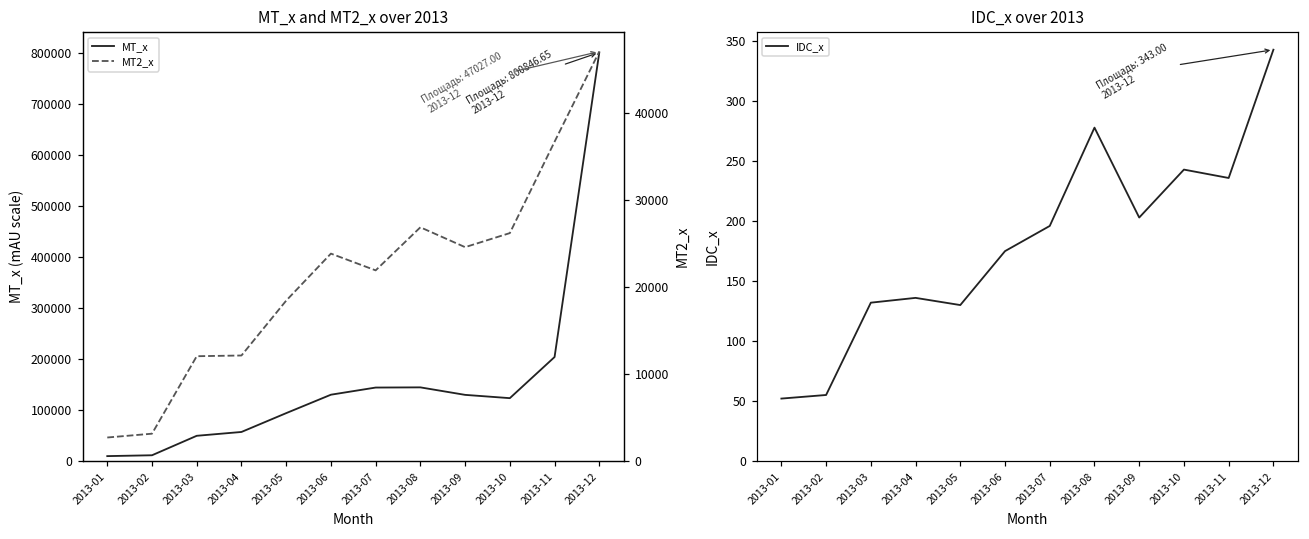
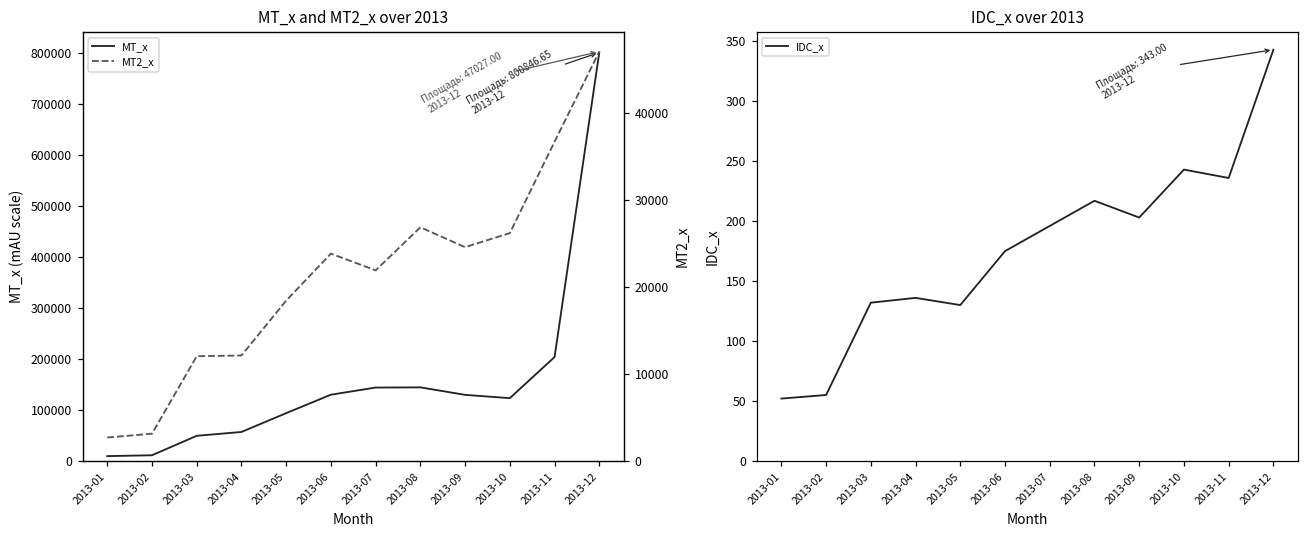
  {
    "IDC_x over 2013": {
      "2013-01": 52,
      "2013-02": 55,
      "2013-03": 132,
      "2013-04": 136,
      "2013-05": 130,
      "2013-06": 175,
      "2013-07": 196,
-     "2013-08": 278,
+     "2013-08": 217,
      "2013-09": 203,
      "2013-10": 243,
      "2013-11": 236
    }
  }
